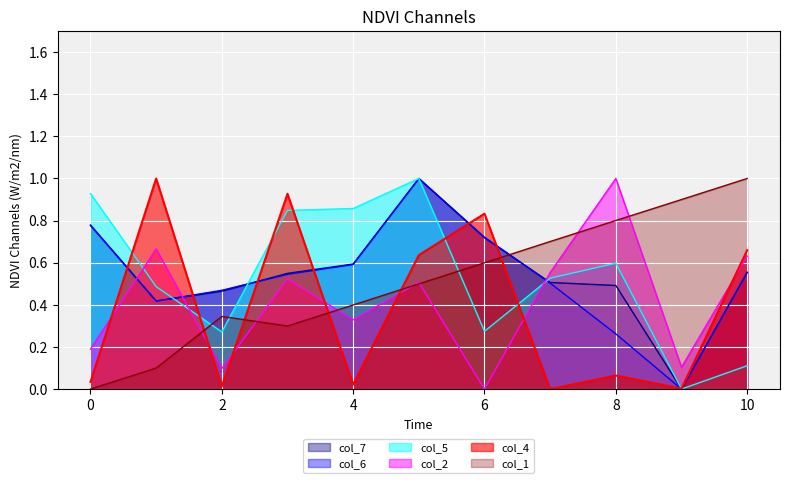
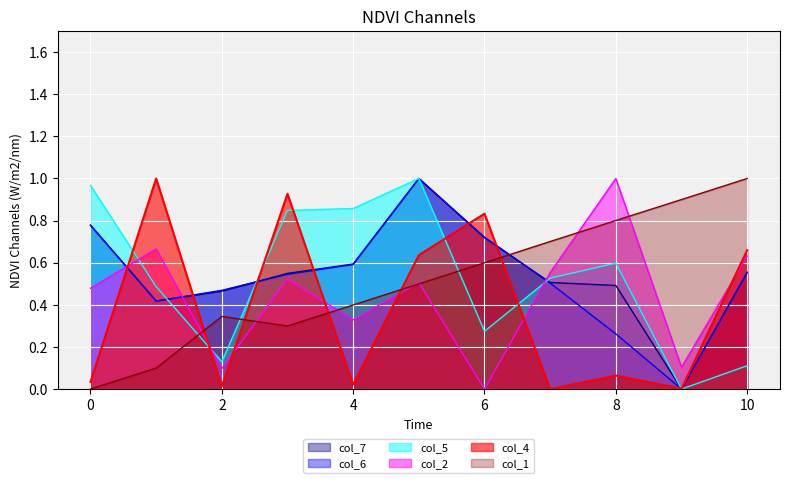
  {
    "col_7": {
      "8": 0.49
    },
    "col_6": {
      "8": 0.26
    },
    "col_5": {
-     "0": 0.93,
-     "2": 0.27,
+     "0": 0.97,
+     "2": 0.13,
      "4": 0.86,
      "6": 0.27,
      "8": 0.60,
      "10": 0.11
    },
    "col_2": {
-     "0": 0.19,
+     "0": 0.48,
      "2": 0.10,
      "4": 0.33,
      "6": 0.00,
      "8": 1.00,
      "10": 0.63
    },
    "col_4": {
      "0": 0.03,
      "2": 0.01,
      "4": 0.02,
      "6": 0.83,
      "8": 0.06,
      "10": 0.66
    },
    "col_1": {
      "0": 0.00,
      "2": 0.35,
      "4": 0.40,
      "6": 0.60,
      "8": 0.80,
      "10": 1.00
    }
  }
